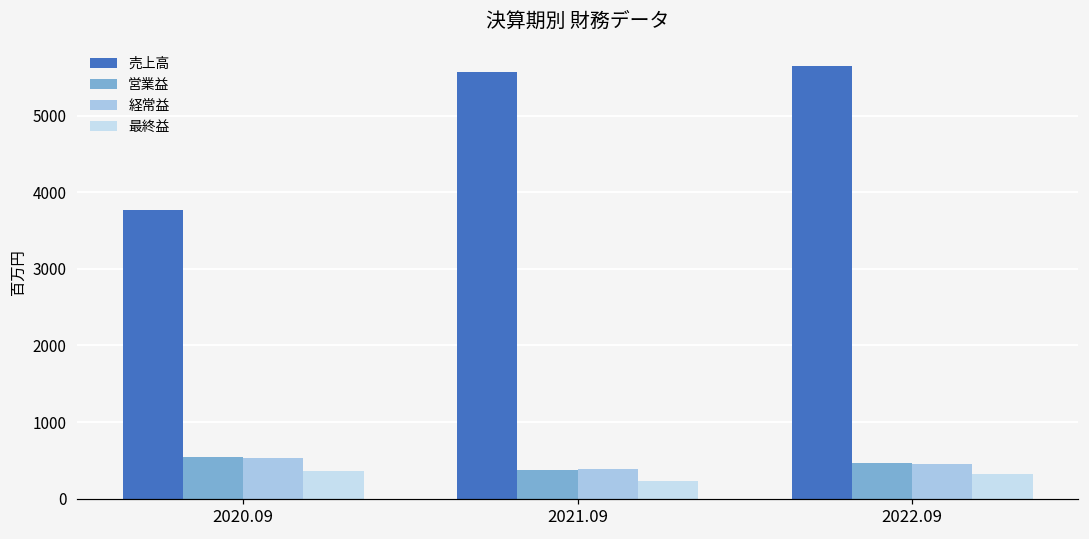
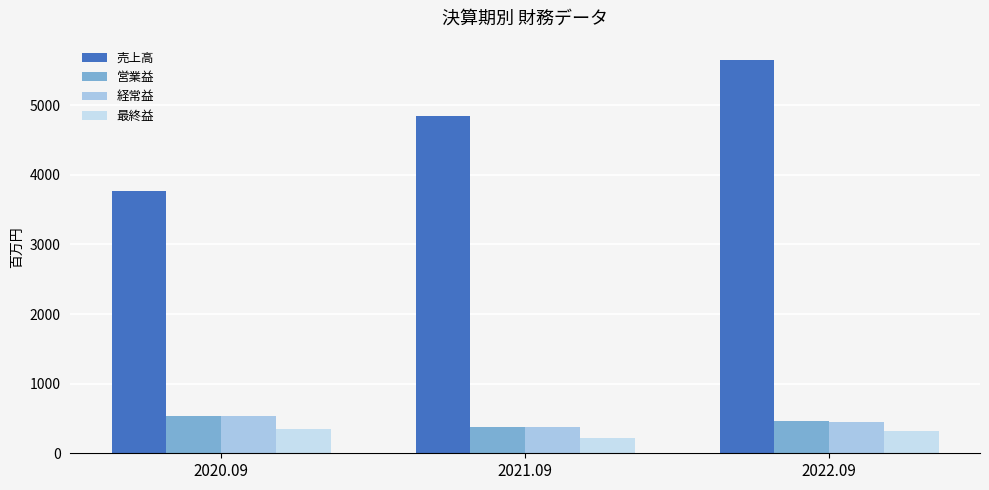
  {
    "売上高": {
      "2020.09": 3800,
-     "2021.09": 5600,
+     "2021.09": 4800,
      "2022.09": 5600
    }
  }
